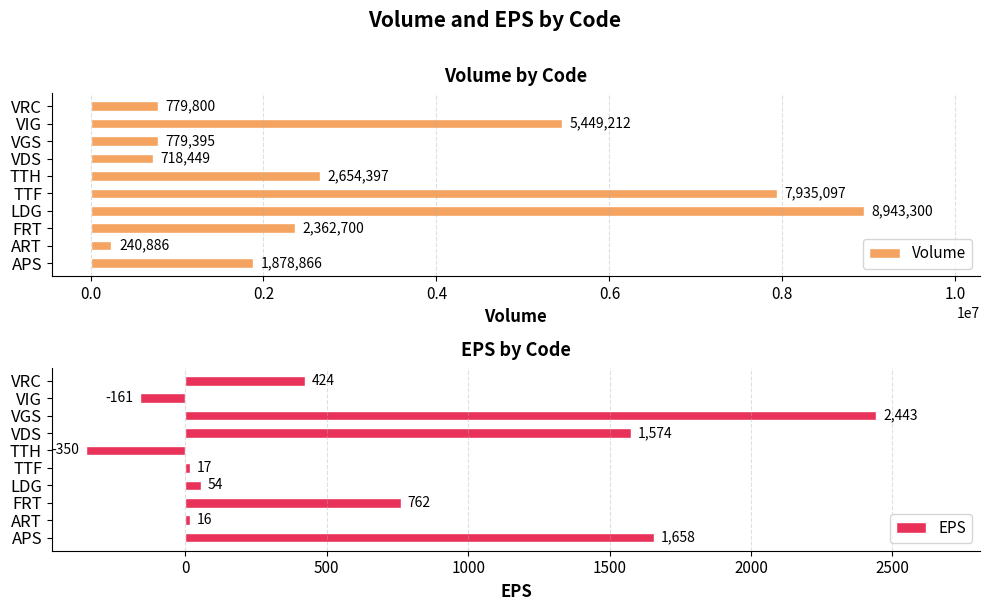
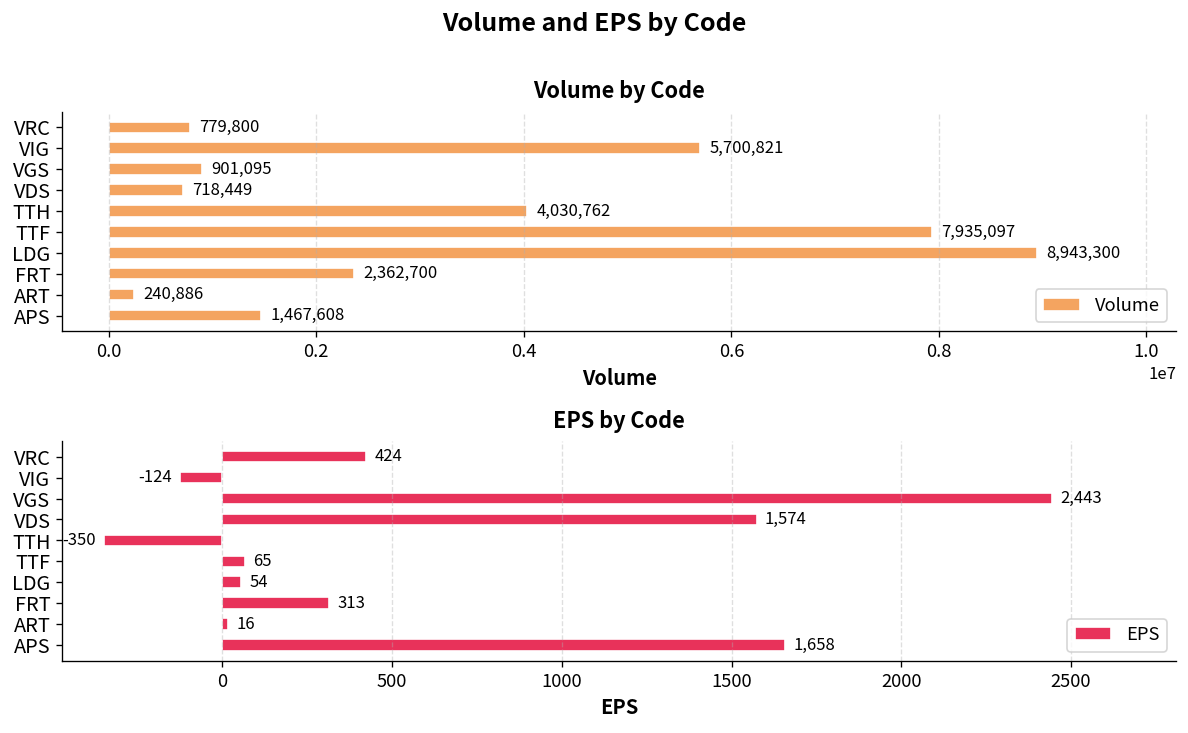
  {
    "Volume by Code": {
      "VRC": "779,800",
-     "VIG": "5,449,212",
-     "VGS": "779,395",
+     "VIG": "5,700,821",
+     "VGS": "901,095",
      "VDS": "718,449",
-     "TTH": "2,654,397",
+     "TTH": "4,030,762",
      "TTF": "7,935,097",
      "LDG": "8,943,300",
      "FRT": "2,362,700",
      "ART": "240,886",
-     "APS": "1,878,866"
+     "APS": "1,467,608"
    },
    "EPS by Code": {
      "VRC": "424",
-     "VIG": "-161",
+     "VIG": "-124",
      "VGS": "2,443",
      "VDS": "1,574",
      "TTH": "-350",
-     "TTF": "17",
+     "TTF": "65",
      "LDG": "54",
-     "FRT": "762",
+     "FRT": "313",
      "ART": "16",
      "APS": "1,658"
    }
  }
